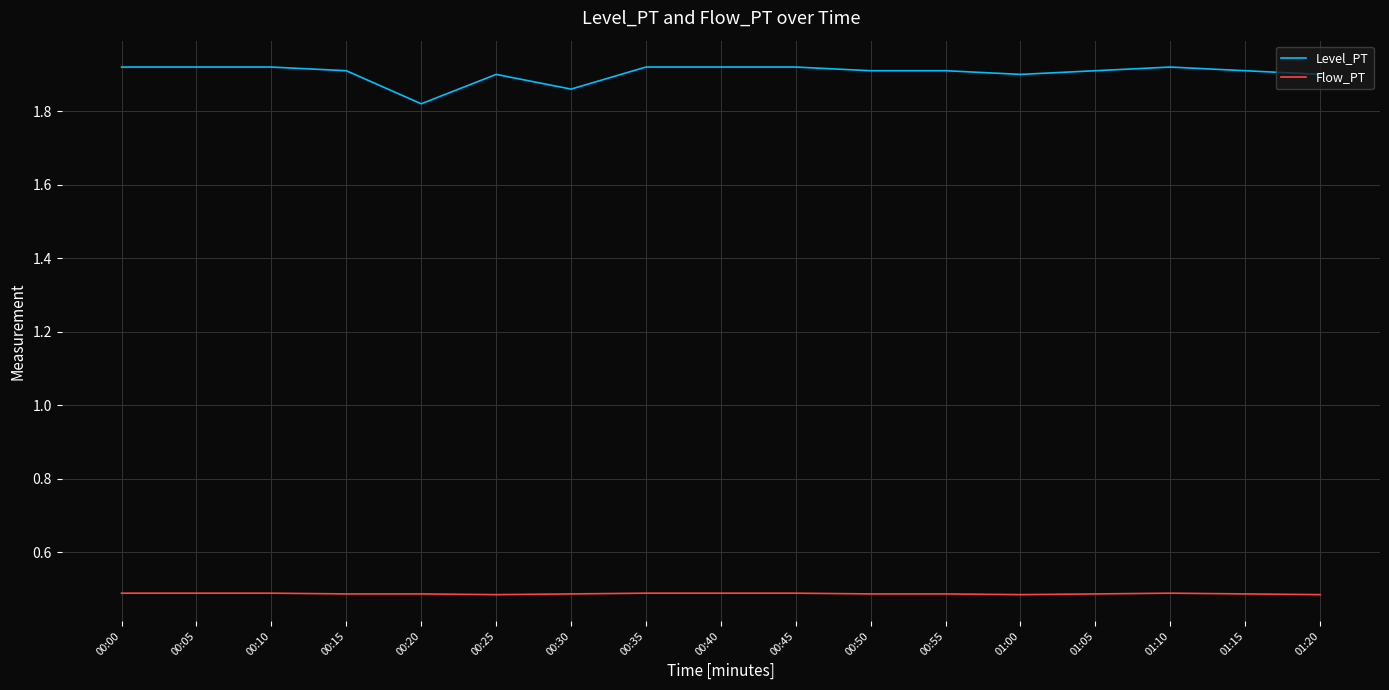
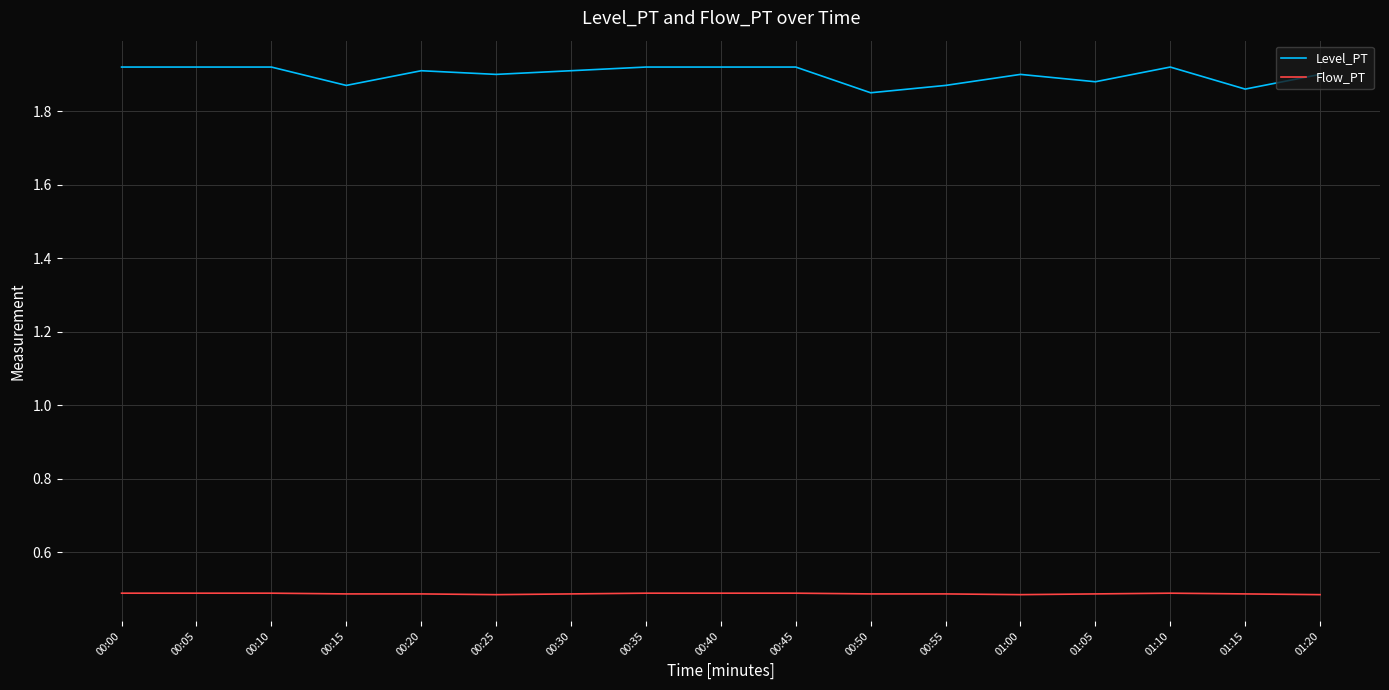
  {
    "Level_PT": {
      "00:00": 1.92,
      "00:05": 1.92,
      "00:10": 1.92,
-     "00:15": 1.91,
-     "00:20": 1.82,
+     "00:15": 1.87,
+     "00:20": 1.91,
      "00:25": 1.90,
-     "00:30": 1.86,
+     "00:30": 1.91,
      "00:35": 1.92,
      "00:40": 1.92,
      "00:45": 1.92,
-     "00:50": 1.91,
-     "00:55": 1.91,
+     "00:50": 1.85,
+     "00:55": 1.87,
      "01:00": 1.90,
-     "01:05": 1.91,
+     "01:05": 1.88,
      "01:10": 1.92,
-     "01:15": 1.91
+     "01:15": 1.86
    },
    "Flow_PT": {
      "00:00": 0.49,
      "00:05": 0.49,
      "00:10": 0.49,
      "00:15": 0.49,
      "00:20": 0.49,
      "00:25": 0.48,
      "00:30": 0.49,
      "00:35": 0.49,
      "00:40": 0.49,
      "00:45": 0.49,
      "00:50": 0.49,
      "00:55": 0.49,
      "01:00": 0.48,
      "01:05": 0.49,
      "01:10": 0.49,
      "01:15": 0.49,
      "01:20": 0.48
    }
  }
